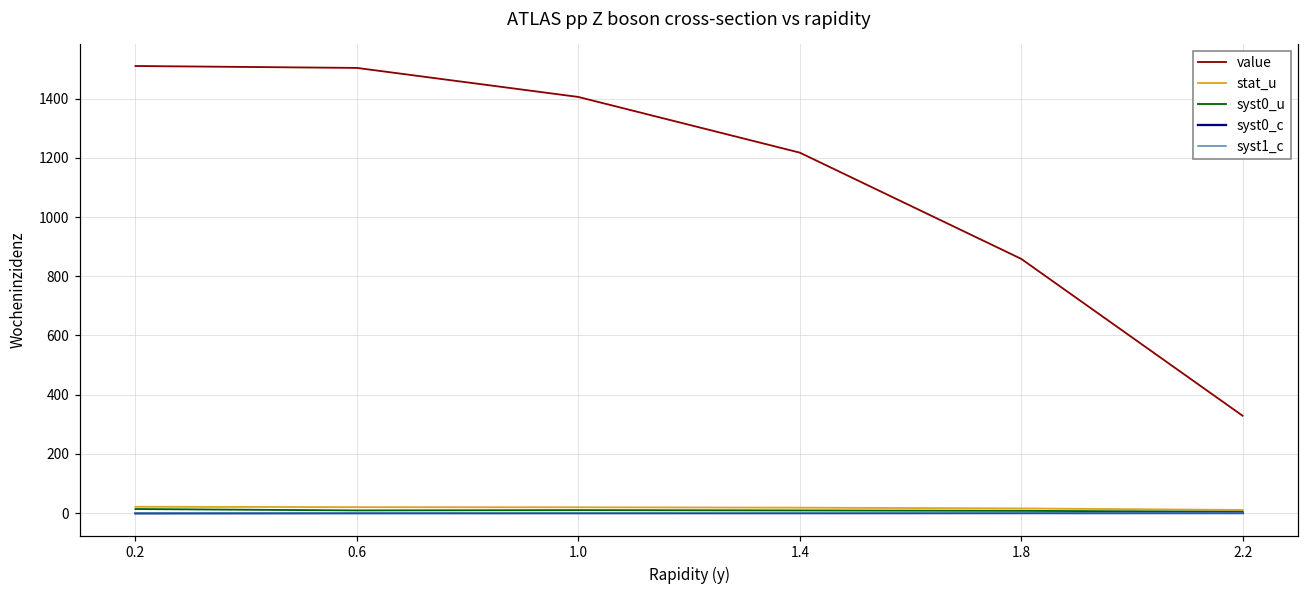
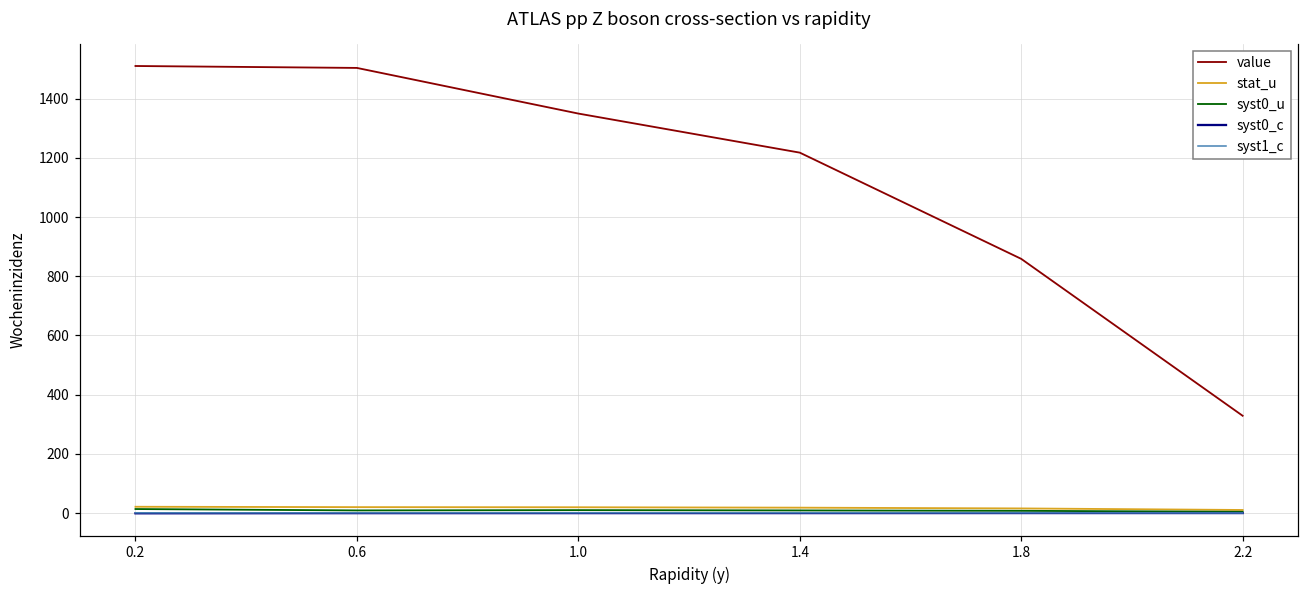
  {
    "value": {
      "0.2": 1510,
      "0.6": 1500,
-     "1.0": 1410,
+     "1.0": 1350,
      "1.4": 1220,
      "1.8": 860,
      "2.2": 330
    },
    "stat_u": {
      "0.6": 20,
      "1.0": 20
    }
  }
